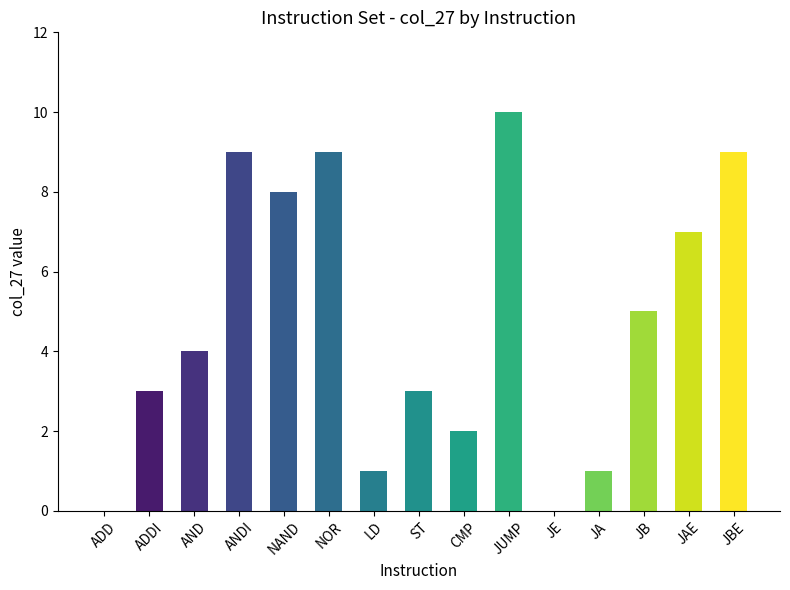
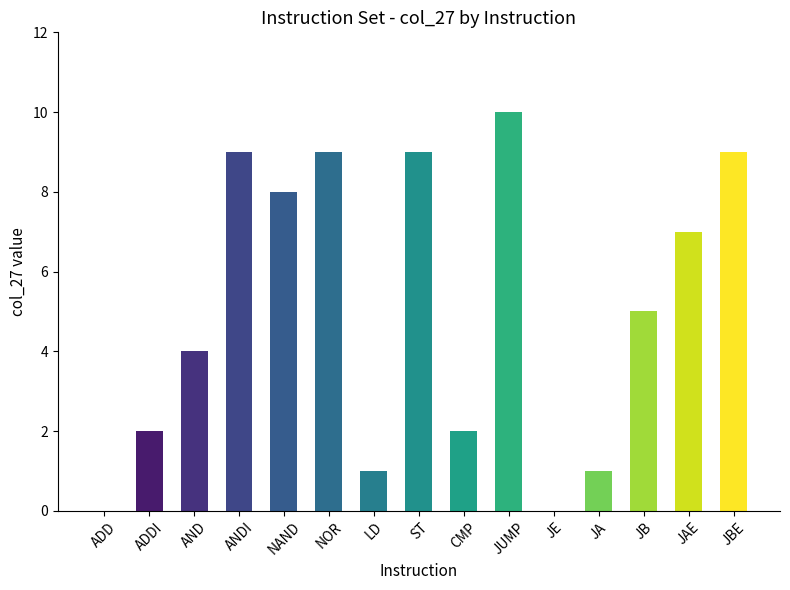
  {
    "ADD": 0,
-   "ADDI": 3,
+   "ADDI": 2,
    "AND": 4,
    "ANDI": 9,
    "NAND": 8,
    "NOR": 9,
    "LD": 1,
-   "ST": 3,
+   "ST": 9,
    "CMP": 2,
    "JUMP": 10,
    "JE": 0,
    "JA": 1,
    "JB": 5,
    "JAE": 7,
    "JBE": 9
  }
